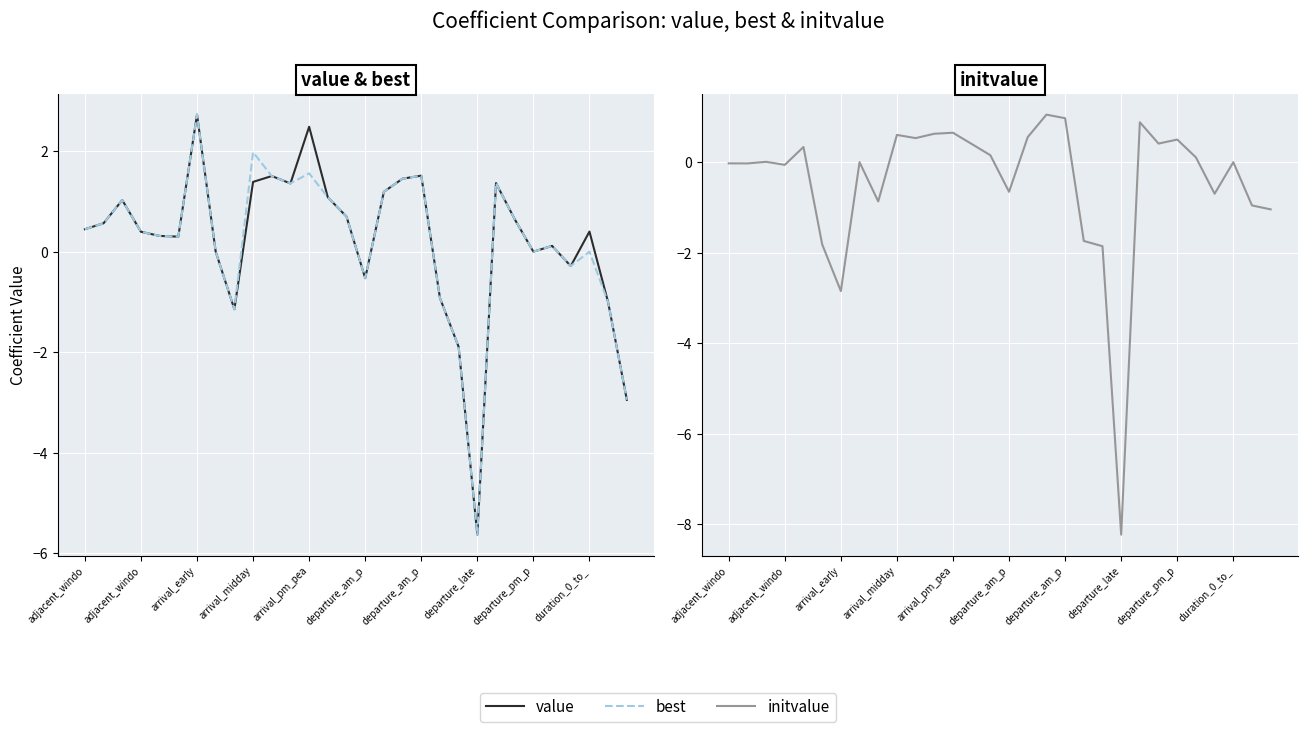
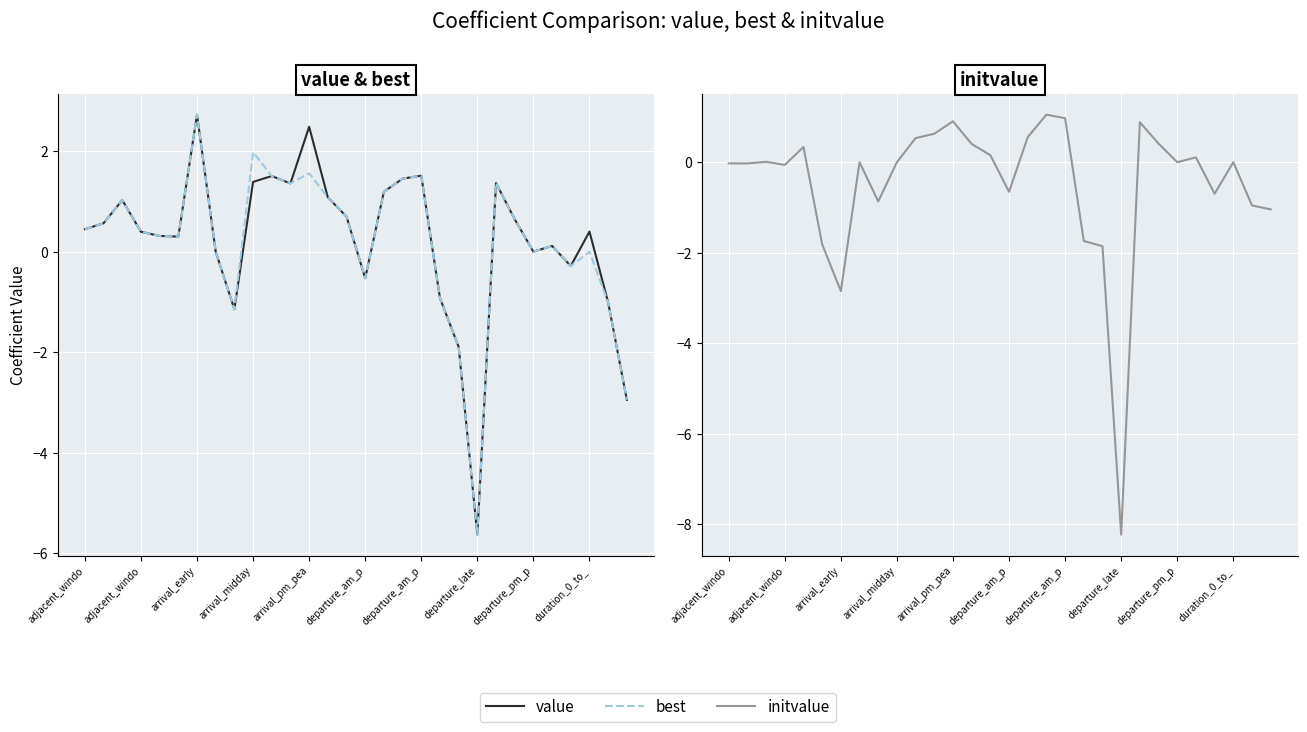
  {
    "value & best": {
      "value": {
        "arrival_midday": 1.4,
        "arrival_pm_pea": 2.5,
        "duration_0_to_": 0.4
      },
      "best": {
        "arrival_midday": 2.0,
        "arrival_pm_pea": 1.6,
        "duration_0_to_": 0.0
      }
    },
    "initvalue": {
      "arrival_early": -2.8,
-     "arrival_midday": 0.6,
-     "arrival_pm_pea": 0.7,
+     "arrival_midday": 0.0,
+     "arrival_pm_pea": 0.9,
      "departure_late": -8.2,
-     "departure_pm_p": 0.5,
+     "departure_pm_p": 0.0,
      "duration_0_to_": 0.0
    }
  }
